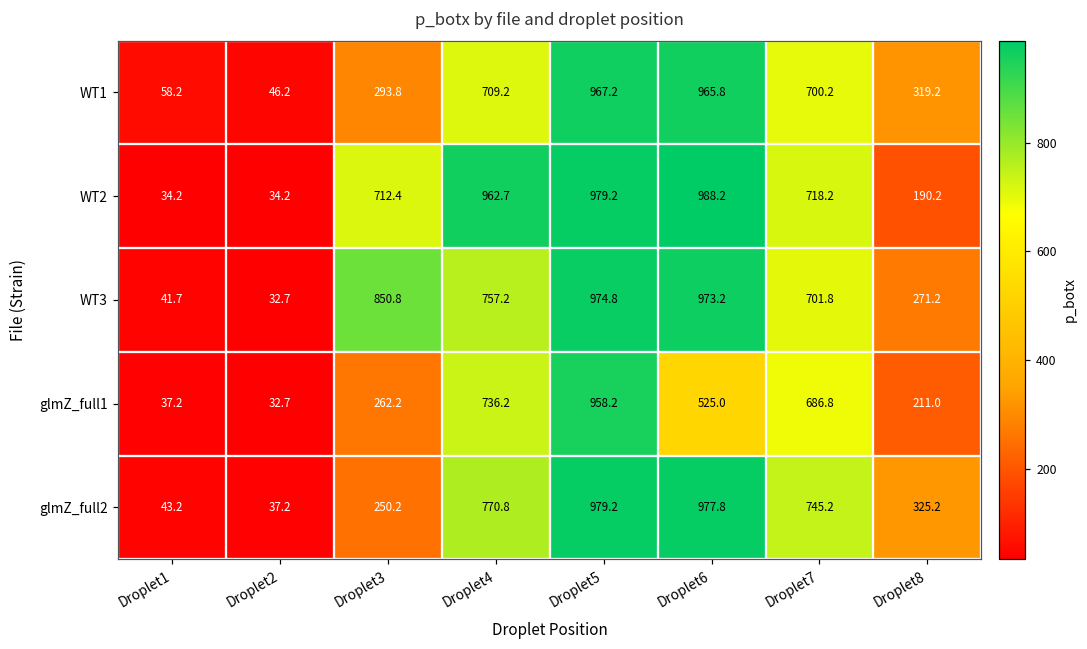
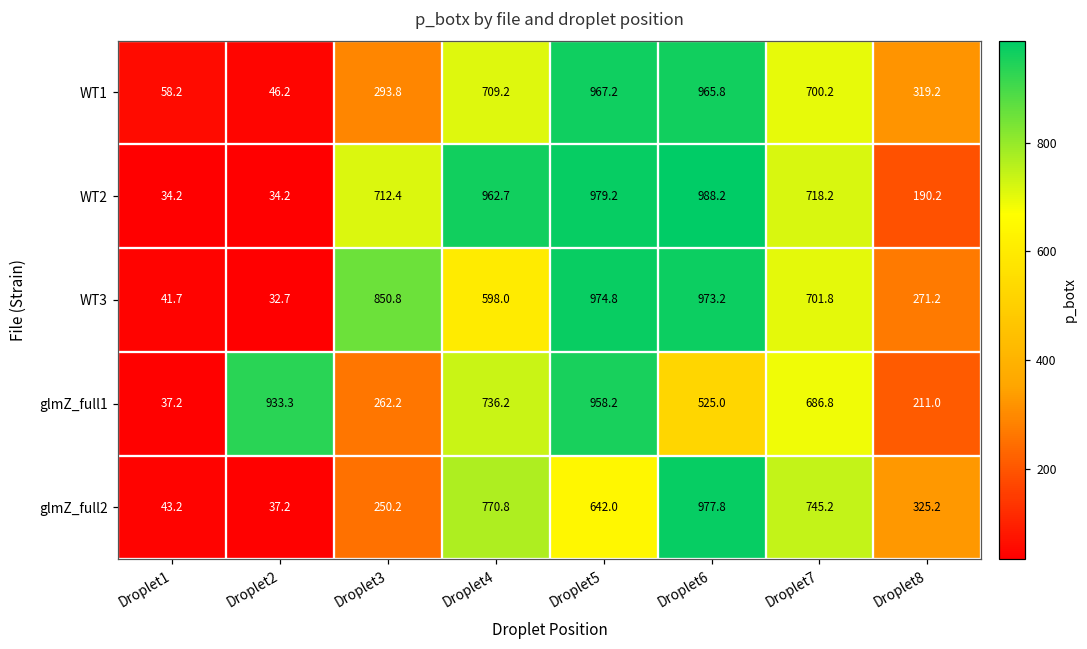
  {
    "WT1": {
      "Droplet1": 58.2,
      "Droplet2": 46.2,
      "Droplet3": 293.8,
      "Droplet4": 709.2,
      "Droplet5": 967.2,
      "Droplet6": 965.8,
      "Droplet7": 700.2,
      "Droplet8": 319.2
    },
    "WT2": {
      "Droplet1": 34.2,
      "Droplet2": 34.2,
      "Droplet3": 712.4,
      "Droplet4": 962.7,
      "Droplet5": 979.2,
      "Droplet6": 988.2,
      "Droplet7": 718.2,
      "Droplet8": 190.2
    },
    "WT3": {
      "Droplet1": 41.7,
      "Droplet2": 32.7,
      "Droplet3": 850.8,
-     "Droplet4": 757.2,
+     "Droplet4": 598.0,
      "Droplet5": 974.8,
      "Droplet6": 973.2,
      "Droplet7": 701.8,
      "Droplet8": 271.2
    },
    "glmZ_full1": {
      "Droplet1": 37.2,
-     "Droplet2": 32.7,
+     "Droplet2": 933.3,
      "Droplet3": 262.2,
      "Droplet4": 736.2,
      "Droplet5": 958.2,
      "Droplet6": 525.0,
      "Droplet7": 686.8,
      "Droplet8": 211.0
    },
    "glmZ_full2": {
      "Droplet1": 43.2,
      "Droplet2": 37.2,
      "Droplet3": 250.2,
      "Droplet4": 770.8,
-     "Droplet5": 979.2,
+     "Droplet5": 642.0,
      "Droplet6": 977.8,
      "Droplet7": 745.2,
      "Droplet8": 325.2
    }
  }
